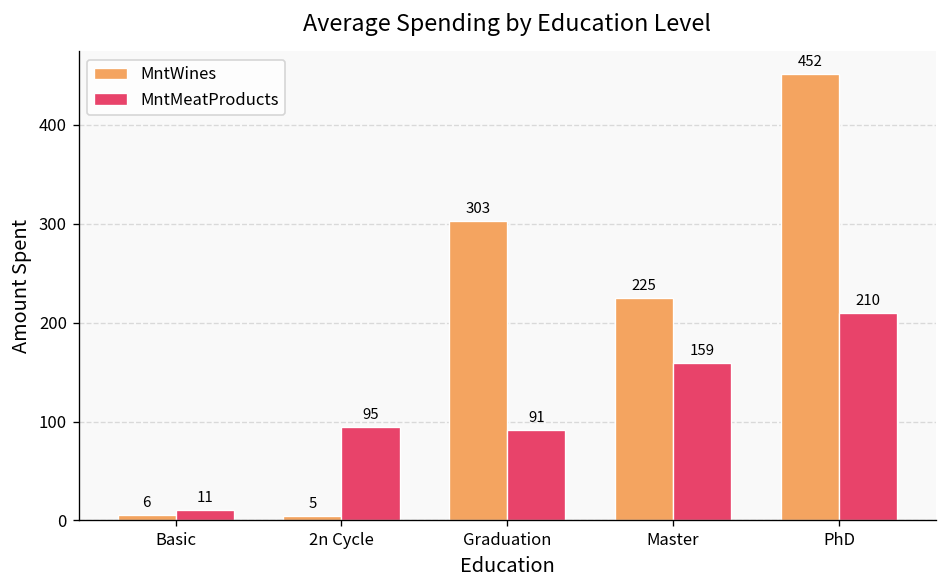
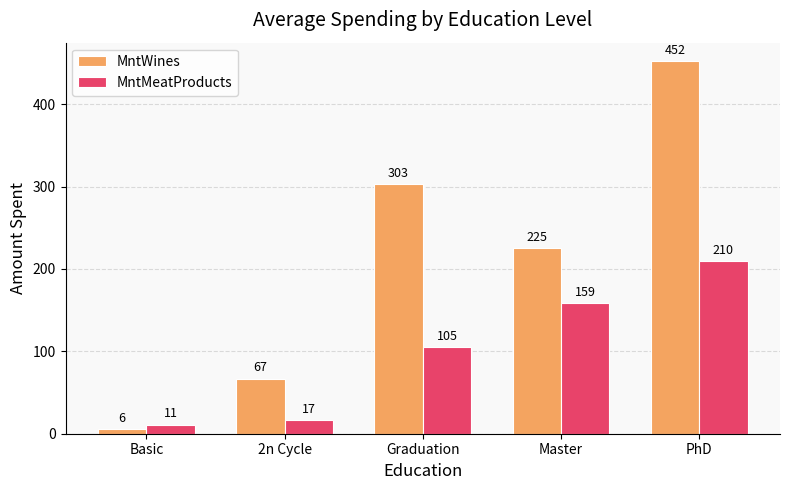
  {
    "MntWines": {
      "Basic": 6,
-     "2n Cycle": 5,
+     "2n Cycle": 67,
      "Graduation": 303,
      "Master": 225,
      "PhD": 452
    },
    "MntMeatProducts": {
      "Basic": 11,
-     "2n Cycle": 95,
-     "Graduation": 91,
+     "2n Cycle": 17,
+     "Graduation": 105,
      "Master": 159,
      "PhD": 210
    }
  }
